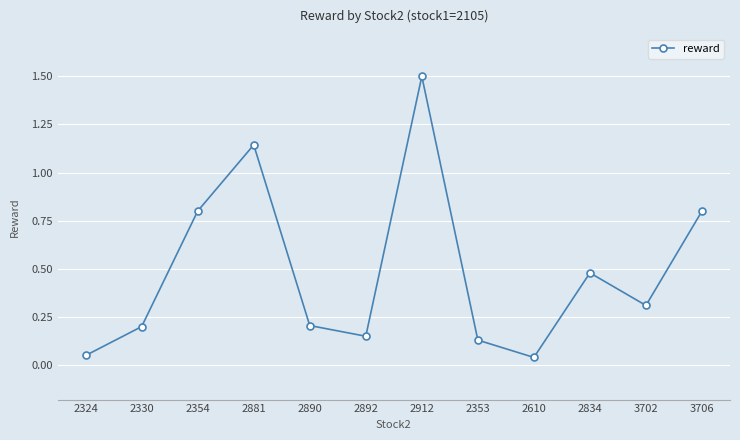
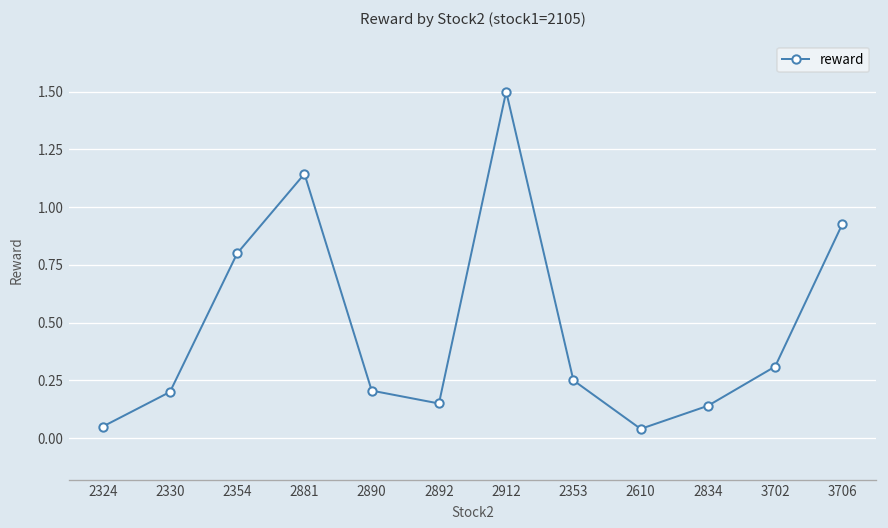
  {
    "2324": 0.05,
    "2330": 0.20,
    "2354": 0.80,
    "2881": 1.14,
    "2890": 0.21,
    "2892": 0.15,
    "2912": 1.50,
-   "2353": 0.13,
+   "2353": 0.25,
    "2610": 0.04,
-   "2834": 0.48,
+   "2834": 0.14,
    "3702": 0.31,
-   "3706": 0.80
+   "3706": 0.93
  }
